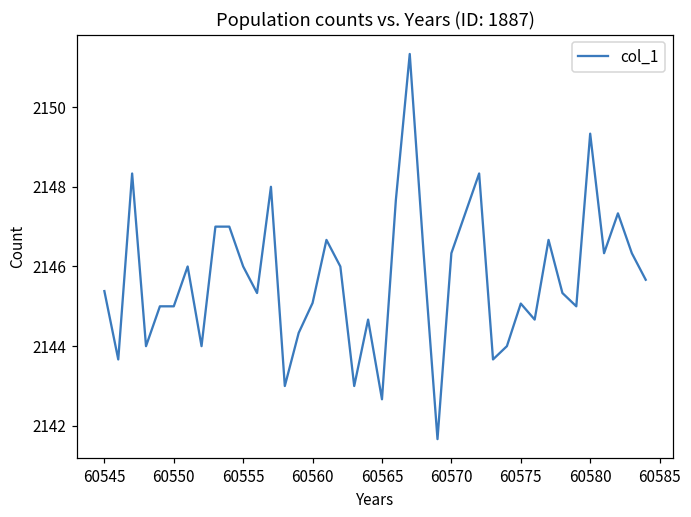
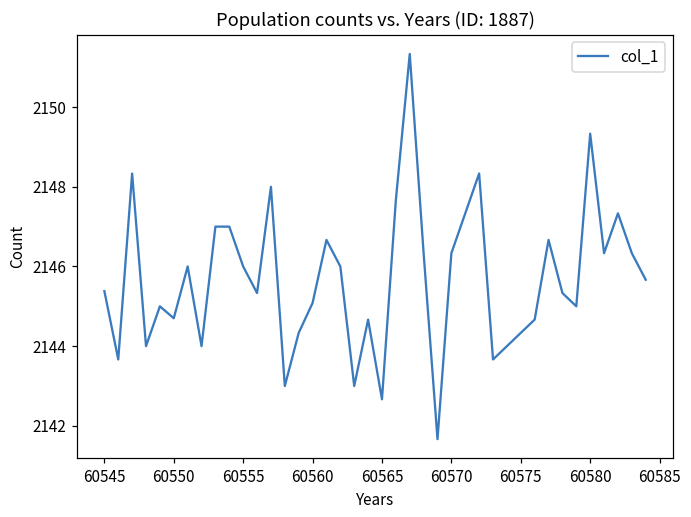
  {
    "60545": 2145.4,
-   "60550": 2145.0,
+   "60550": 2144.7,
    "60555": 2146.0,
    "60560": 2145.1,
    "60565": 2142.7,
    "60570": 2146.3,
-   "60575": 2145.1,
+   "60575": 2144.3,
    "60580": 2149.3
  }
